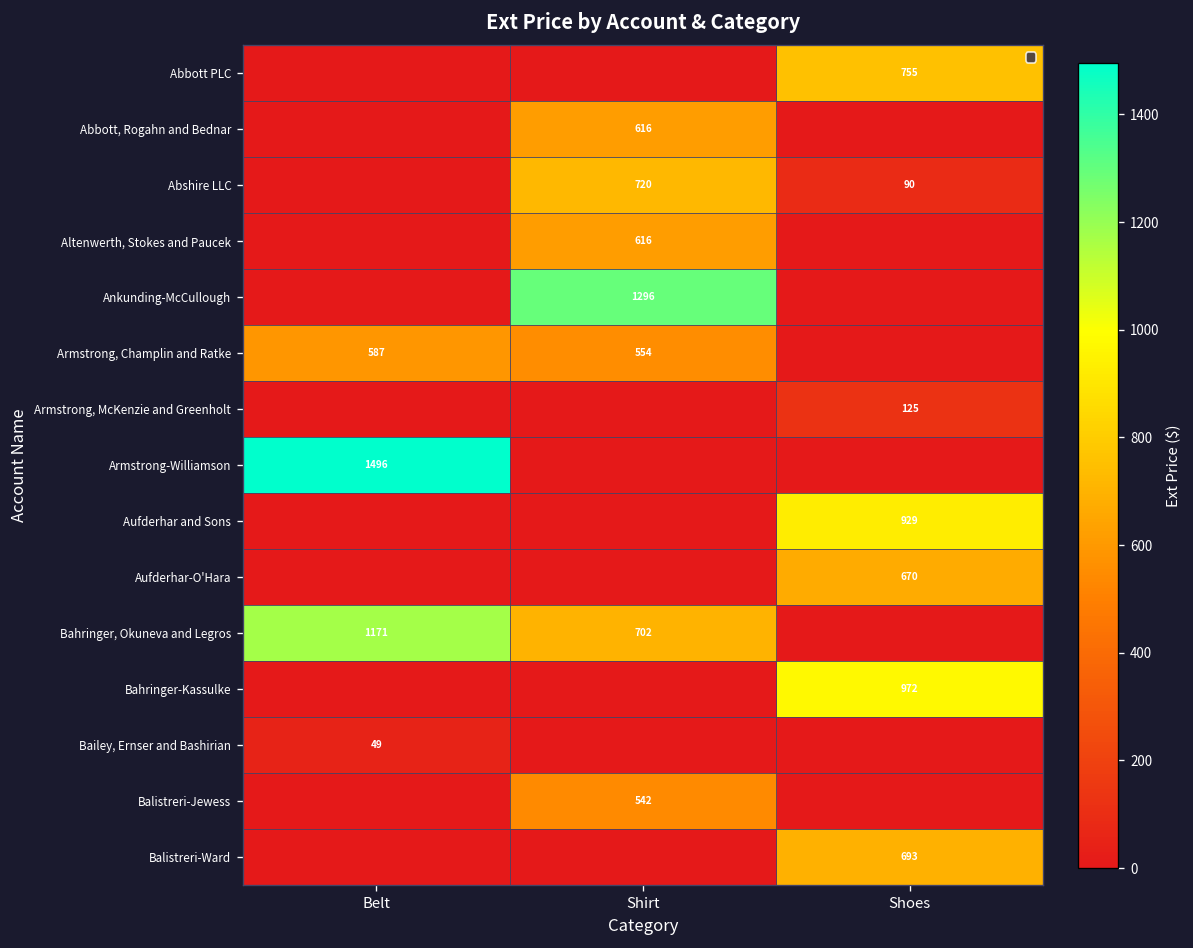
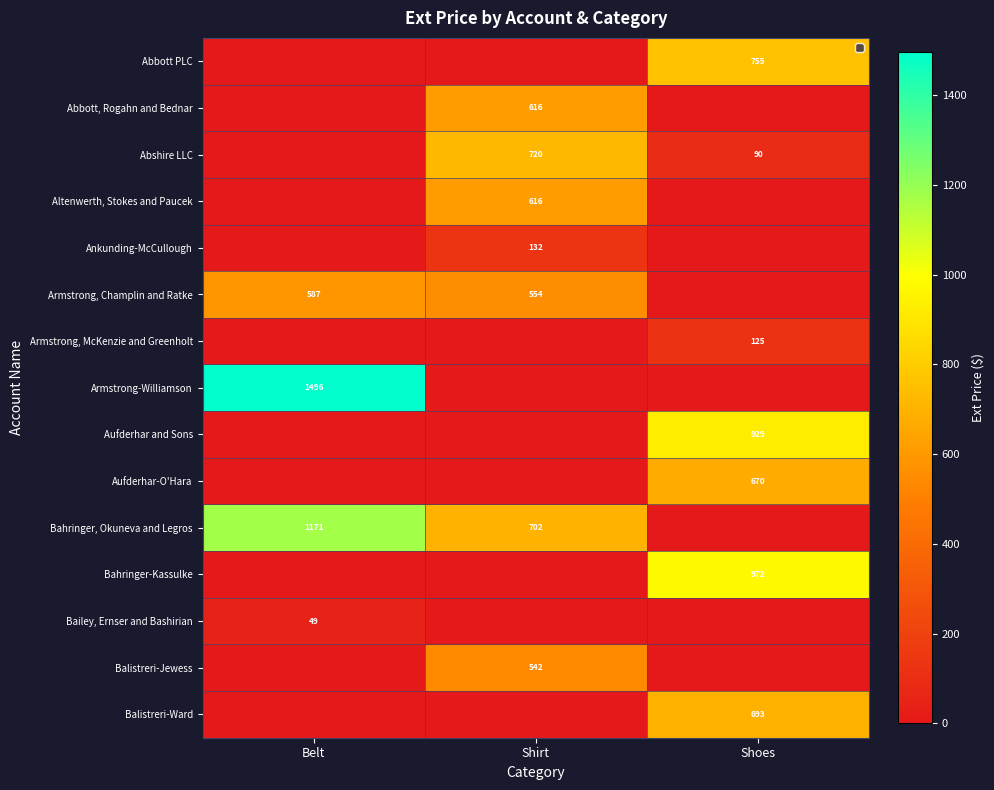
  {
    "Abbott PLC": {
      "Shoes": 755
    },
    "Abbott, Rogahn and Bednar": {
      "Shirt": 616
    },
    "Abshire LLC": {
      "Shirt": 720,
      "Shoes": 90
    },
    "Altenwerth, Stokes and Paucek": {
      "Shirt": 616
    },
    "Ankunding-McCullough": {
-     "Shirt": 1296
+     "Shirt": 132
    },
    "Armstrong, Champlin and Ratke": {
      "Belt": 587,
      "Shirt": 554
    },
    "Armstrong, McKenzie and Greenholt": {
      "Shoes": 125
    },
    "Armstrong-Williamson": {
      "Belt": 1496
    },
    "Aufderhar and Sons": {
      "Shoes": 929
    },
    "Aufderhar-O'Hara": {
      "Shoes": 670
    },
    "Bahringer, Okuneva and Legros": {
      "Belt": 1171,
      "Shirt": 702
    },
    "Bahringer-Kassulke": {
      "Shoes": 972
    },
    "Bailey, Ernser and Bashirian": {
      "Belt": 49
    },
    "Balistreri-Jewess": {
      "Shirt": 542
    },
    "Balistreri-Ward": {
      "Shoes": 693
    }
  }
